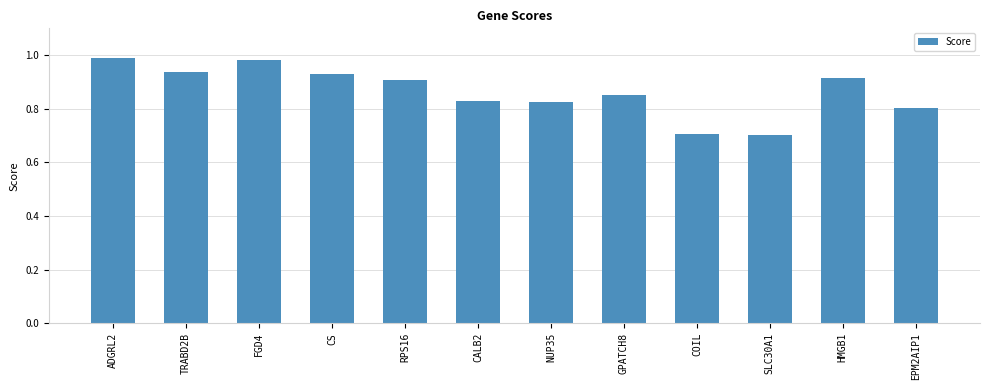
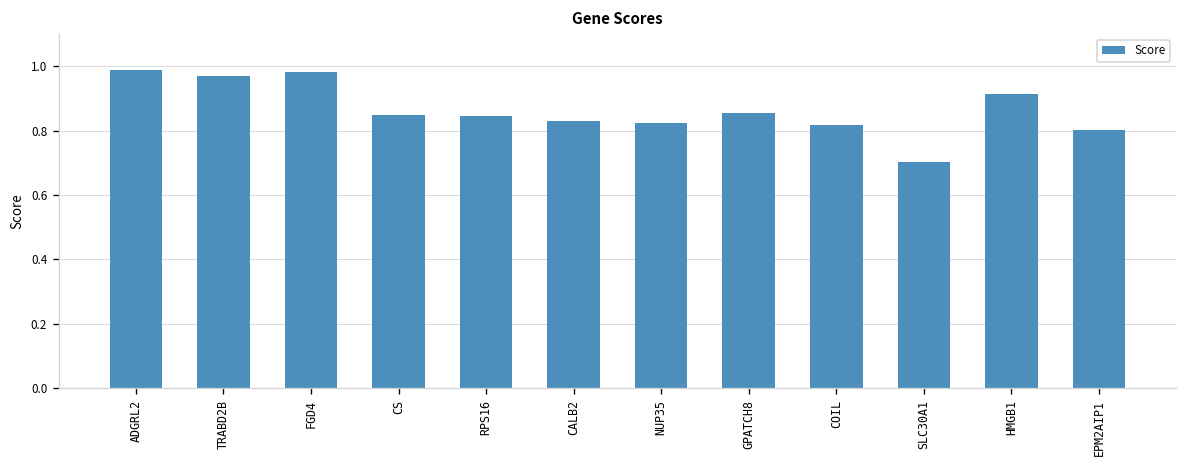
  {
    "ADGRL2": 0.99,
-   "TRABD2B": 0.94,
+   "TRABD2B": 0.97,
    "FGD4": 0.98,
-   "CS": 0.93,
-   "RPS16": 0.91,
+   "CS": 0.85,
+   "RPS16": 0.84,
    "CALB2": 0.83,
    "NUP35": 0.82,
    "GPATCH8": 0.85,
-   "COIL": 0.71,
+   "COIL": 0.82,
    "SLC30A1": 0.70,
    "HMGB1": 0.91,
    "EPM2AIP1": 0.80
  }
